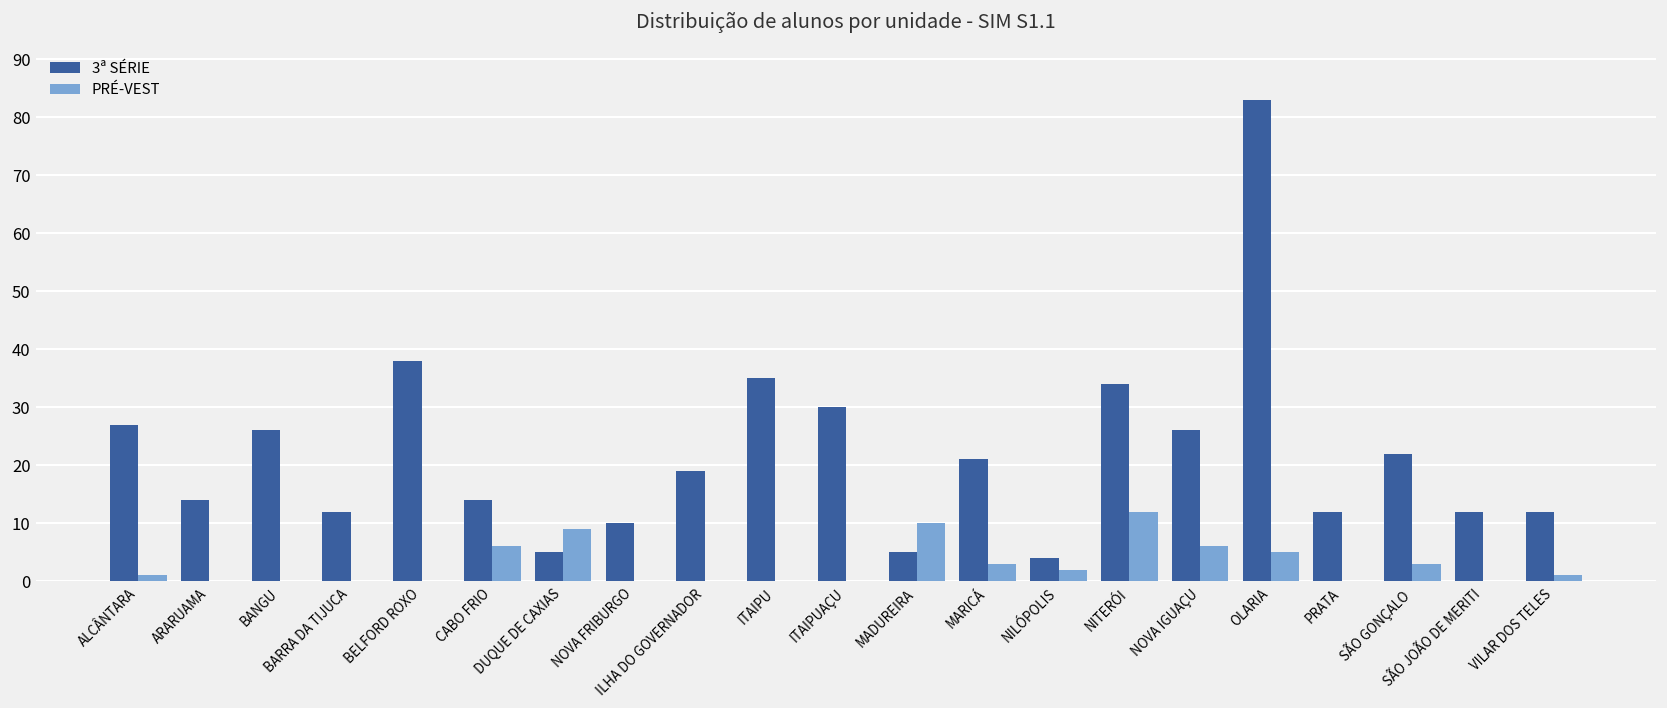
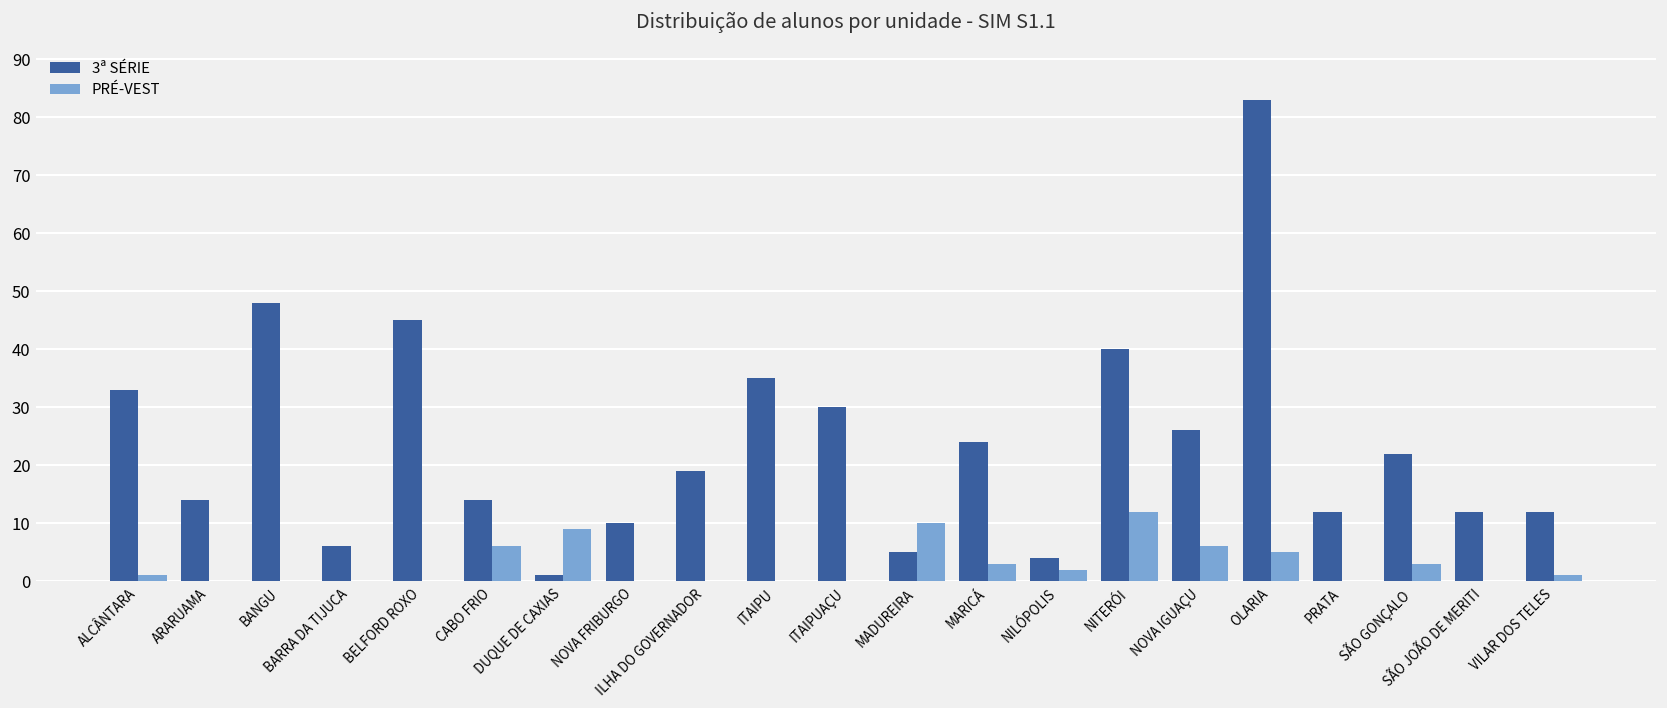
  {
    "3ª SÉRIE": {
-     "ALCÂNTARA": 27,
+     "ALCÂNTARA": 33,
      "ARARUAMA": 14,
-     "BANGU": 26,
-     "BARRA DA TIJUCA": 12,
-     "BELFORD ROXO": 38,
+     "BANGU": 48,
+     "BARRA DA TIJUCA": 6,
+     "BELFORD ROXO": 45,
      "CABO FRIO": 14,
-     "DUQUE DE CAXIAS": 5,
+     "DUQUE DE CAXIAS": 1,
      "NOVA FRIBURGO": 10,
      "ILHA DO GOVERNADOR": 19,
      "ITAIPU": 35,
      "ITAIPUAÇU": 30,
      "MADUREIRA": 5,
-     "MARICÁ": 21,
+     "MARICÁ": 24,
      "NILÓPOLIS": 4,
-     "NITERÓI": 34,
+     "NITERÓI": 40,
      "NOVA IGUAÇU": 26,
      "OLARIA": 83,
      "PRATA": 12,
      "SÃO GONÇALO": 22,
      "SÃO JOÃO DE MERITI": 12,
      "VILAR DOS TELES": 12
    },
    "PRÉ-VEST": {
      "ALCÂNTARA": 1,
      "ARARUAMA": 0,
      "BANGU": 0,
      "BARRA DA TIJUCA": 0,
      "BELFORD ROXO": 0,
      "CABO FRIO": 6,
      "DUQUE DE CAXIAS": 9,
      "NOVA FRIBURGO": 0,
      "ILHA DO GOVERNADOR": 0,
      "ITAIPU": 0,
      "ITAIPUAÇU": 0,
      "MADUREIRA": 10,
      "MARICÁ": 3,
      "NILÓPOLIS": 2,
      "NITERÓI": 12,
      "NOVA IGUAÇU": 6,
      "OLARIA": 5,
      "PRATA": 0,
      "SÃO GONÇALO": 3,
      "SÃO JOÃO DE MERITI": 0,
      "VILAR DOS TELES": 1
    }
  }
